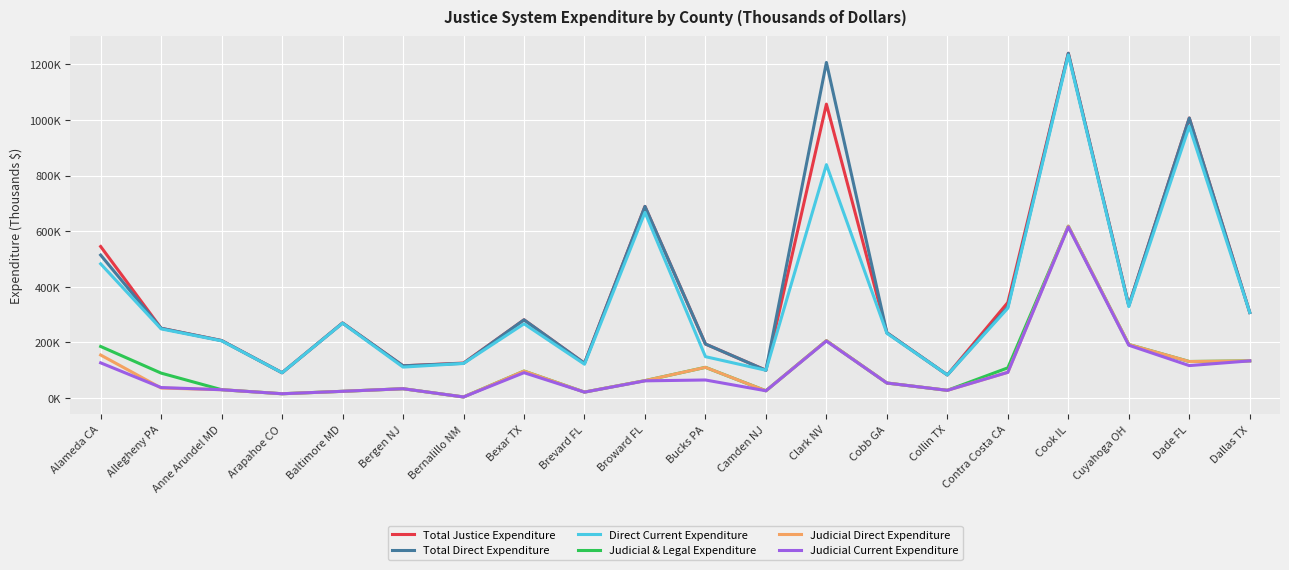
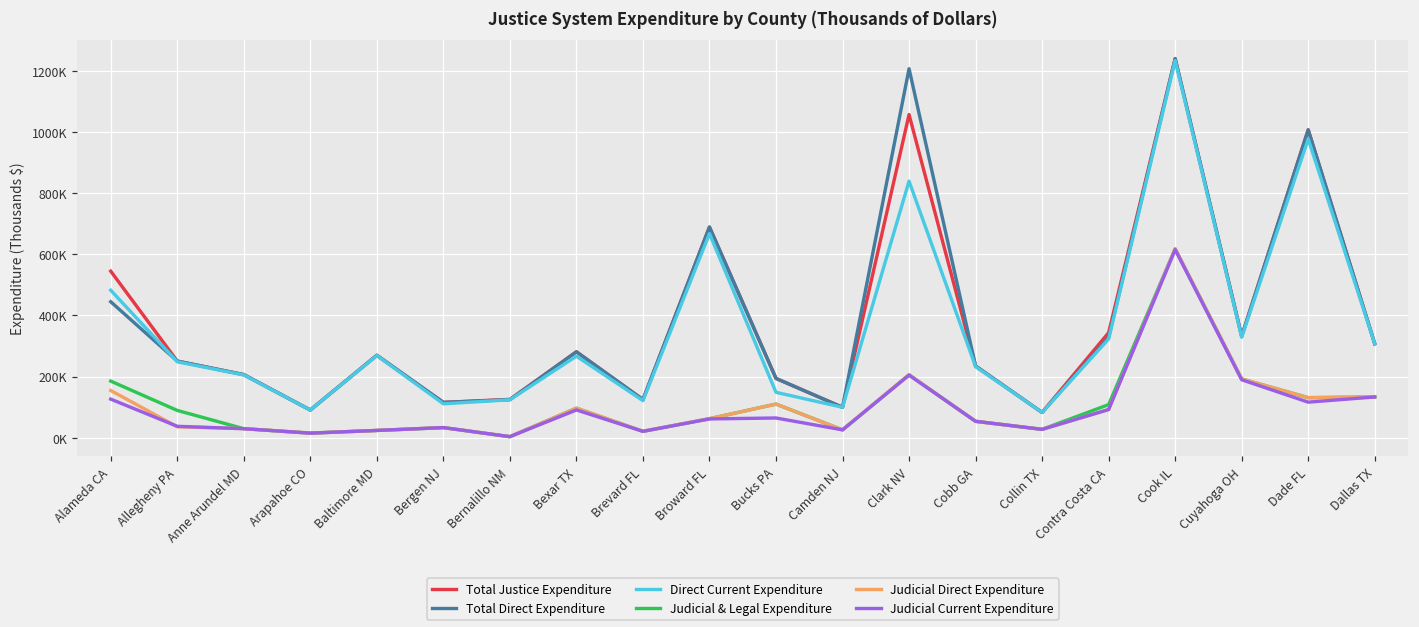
  {
    "Total Justice Expenditure": {
      "Alameda CA": 540000,
      "Clark NV": 1060000,
      "Contra Costa CA": 340000
    },
    "Total Direct Expenditure": {
-     "Alameda CA": 510000,
+     "Alameda CA": 440000,
      "Clark NV": 1210000
    },
    "Direct Current Expenditure": {
      "Alameda CA": 480000,
      "Bexar TX": 270000,
      "Broward FL": 670000,
      "Bucks PA": 150000,
      "Clark NV": 840000,
      "Dade FL": 980000
    },
    "Judicial & Legal Expenditure": {
      "Alameda CA": 190000,
      "Allegheny PA": 90000,
      "Contra Costa CA": 110000
    },
    "Judicial Direct Expenditure": {
      "Alameda CA": 150000
    },
    "Judicial Current Expenditure": {
      "Alameda CA": 130000,
      "Bucks PA": 60000,
      "Dade FL": 120000
    }
  }
